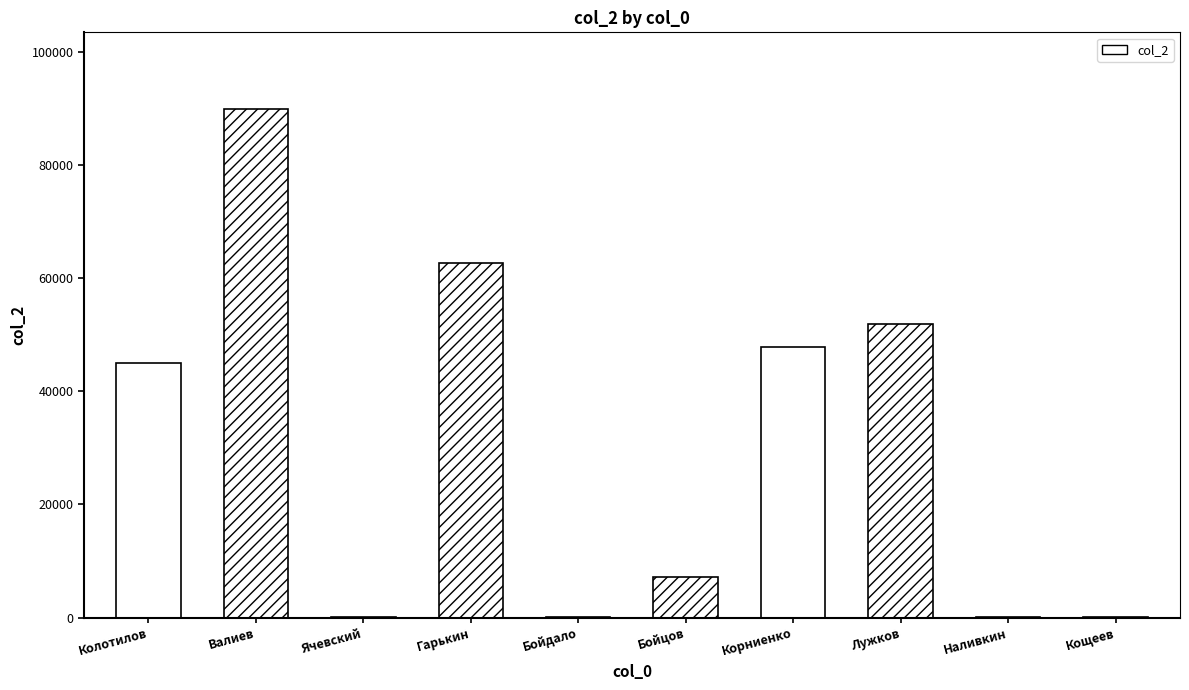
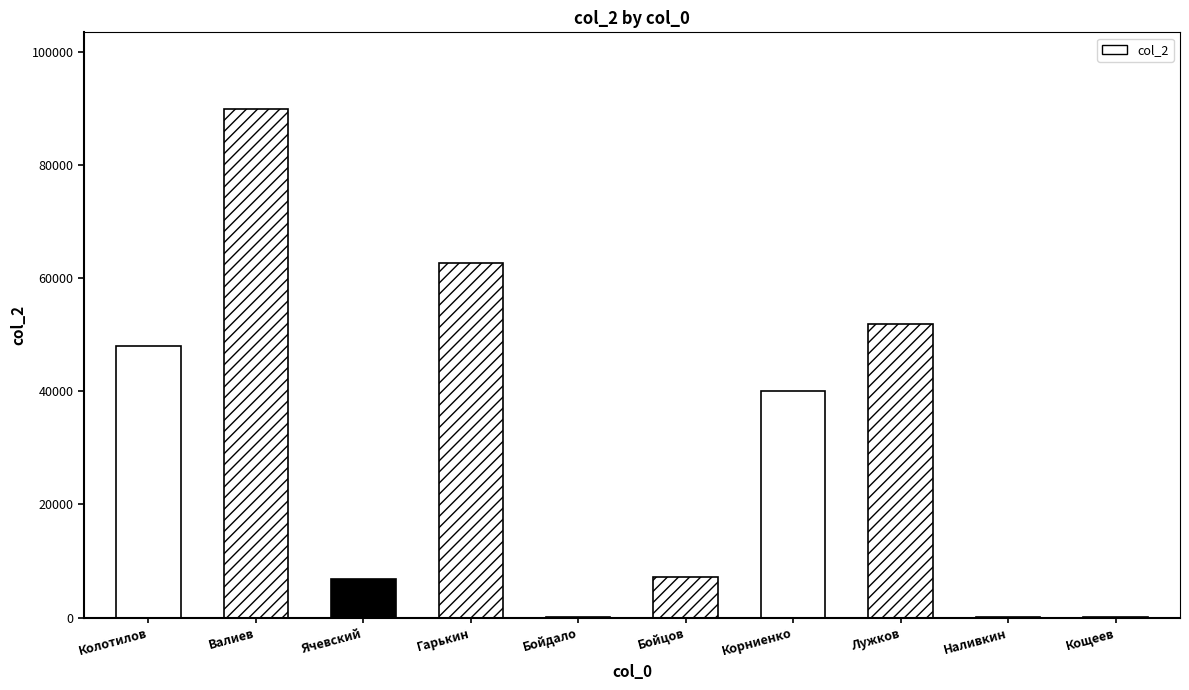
  {
-   "Колотилов": 45000,
+   "Колотилов": 48000,
    "Валиев": 90000,
-   "Ячевский": 0,
+   "Ячевский": 7000,
    "Гарькин": 63000,
    "Бойцов": 7000,
-   "Корниенко": 48000,
+   "Корниенко": 40000,
    "Лужков": 52000
  }
